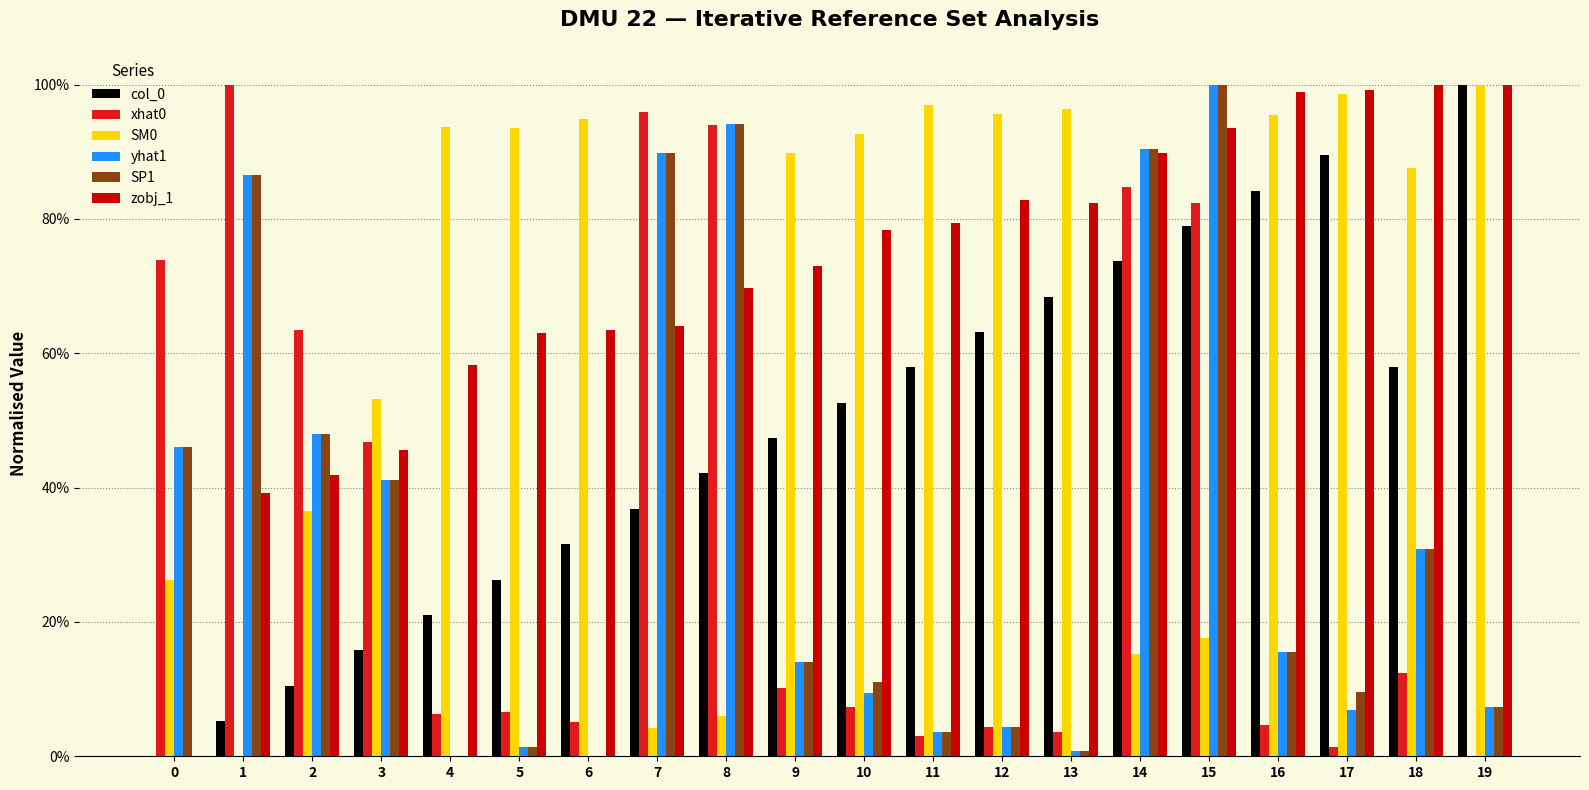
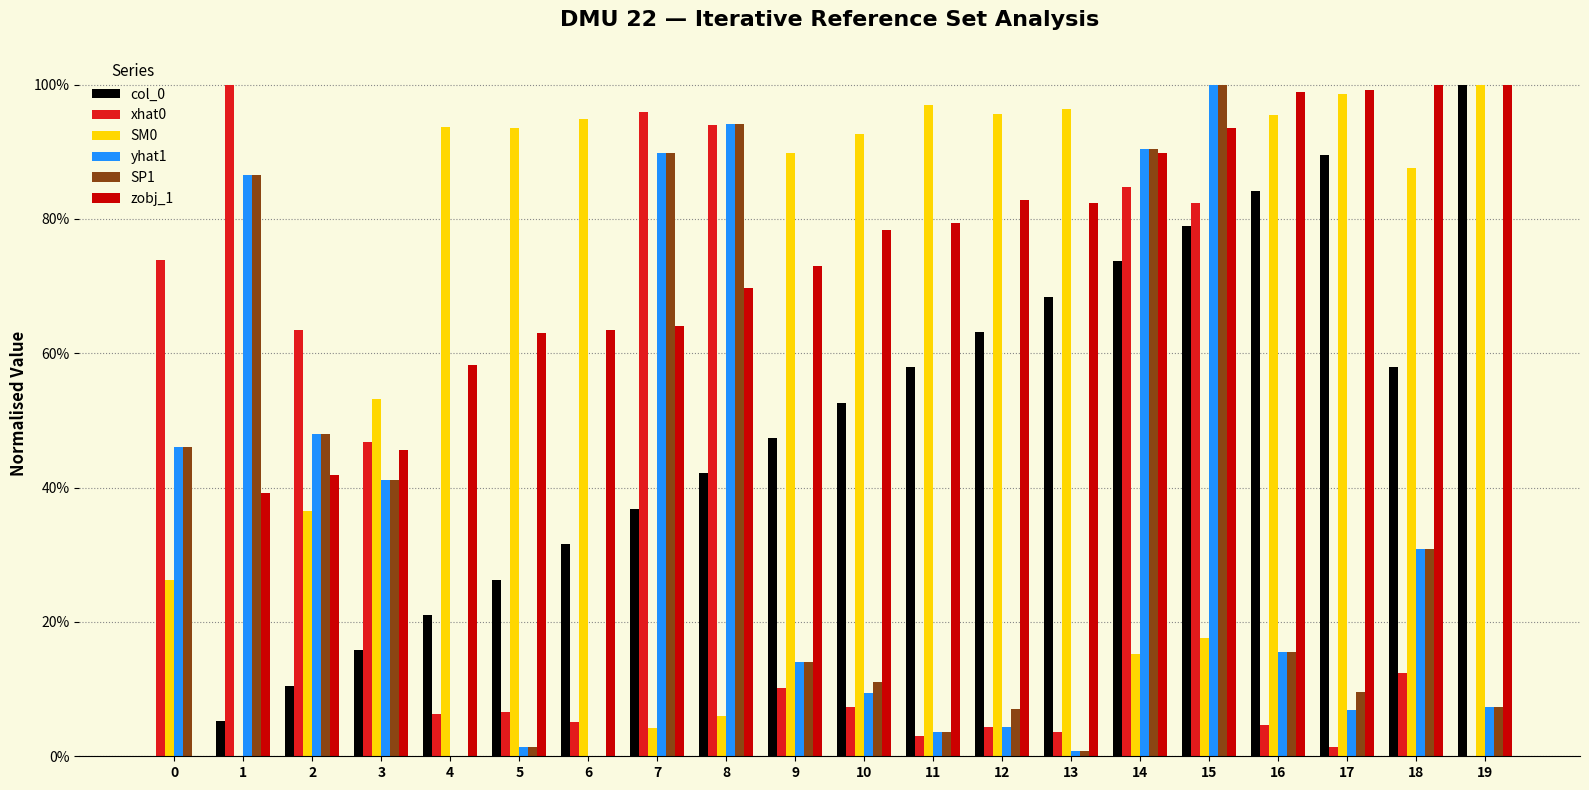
  {
    "col_0": {
      "0": "0%",
      "1": "5%",
      "2": "11%",
      "3": "16%",
      "4": "21%",
      "5": "26%",
      "6": "32%",
      "7": "37%",
      "8": "42%",
      "9": "47%",
      "10": "53%",
      "11": "58%",
      "12": "63%",
      "13": "68%",
      "14": "74%",
      "15": "79%",
      "16": "84%",
      "17": "89%",
      "18": "58%",
      "19": "100%"
    },
    "SM0": {
      "0": "26%",
      "1": "0%",
      "2": "36%",
      "3": "53%",
      "4": "94%",
      "5": "93%",
      "6": "95%",
      "7": "4%",
      "8": "6%",
      "9": "90%",
      "10": "93%",
      "11": "97%",
      "12": "96%",
      "13": "96%",
      "14": "15%",
      "15": "18%",
      "16": "95%",
      "17": "99%",
      "18": "88%",
      "19": "100%"
    },
    "yhat1": {
      "0": "46%",
      "1": "87%",
      "2": "48%",
      "3": "41%",
      "4": "0%",
      "5": "1%",
      "7": "90%",
      "8": "94%",
      "9": "14%",
      "10": "9%",
      "11": "4%",
      "12": "4%",
      "13": "1%",
      "14": "90%",
      "15": "100%",
      "16": "16%",
      "17": "7%",
      "18": "31%",
      "19": "7%"
    },
    "SP1": {
      "0": "46%",
      "1": "87%",
      "2": "48%",
      "3": "41%",
      "4": "0%",
      "5": "1%",
      "7": "90%",
      "8": "94%",
      "9": "14%",
      "10": "11%",
      "11": "4%",
-     "12": "4%",
+     "12": "7%",
      "13": "1%",
      "14": "90%",
      "15": "100%",
      "16": "16%",
      "17": "10%",
      "18": "31%",
      "19": "7%"
    }
  }
